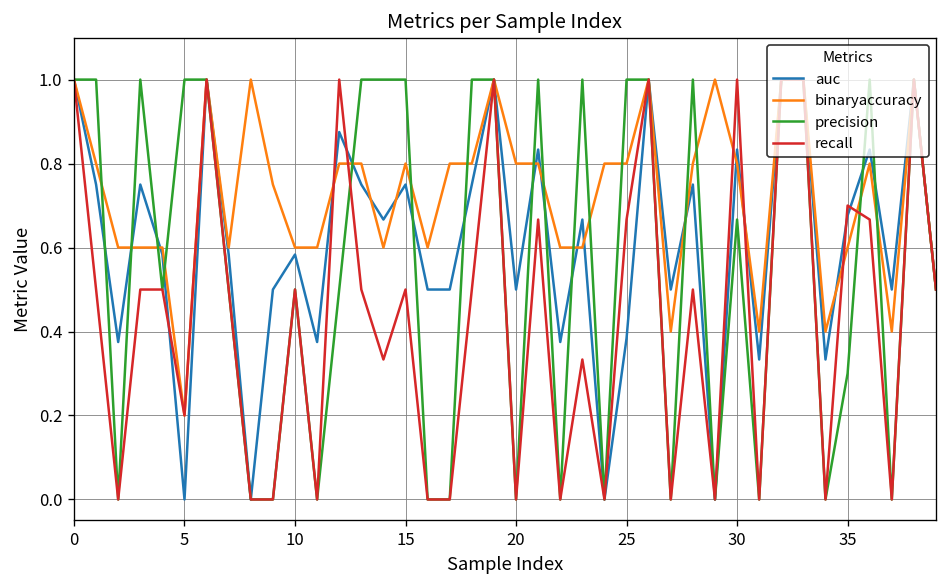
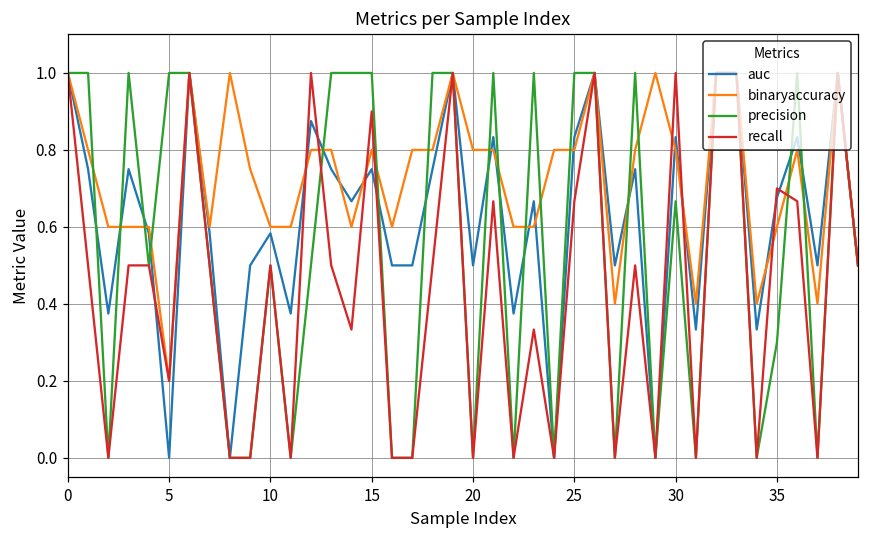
  {
    "auc": {
      "5": 0.00,
      "10": 0.58,
      "15": 0.75,
      "20": 0.50,
-     "25": 0.38,
+     "25": 0.83,
      "30": 0.83,
      "35": 0.68
    },
    "binaryaccuracy": {
      "10": 0.60,
      "15": 0.80,
      "20": 0.80,
      "25": 0.80,
      "30": 0.80,
      "35": 0.60
    },
    "precision": {
      "5": 1.00,
      "15": 1.00,
      "25": 1.00,
      "30": 0.67,
      "35": 0.30
    },
    "recall": {
-     "15": 0.5,
+     "15": 0.9,
      "25": 0.67,
      "30": 1.0,
      "35": 0.7
    }
  }
